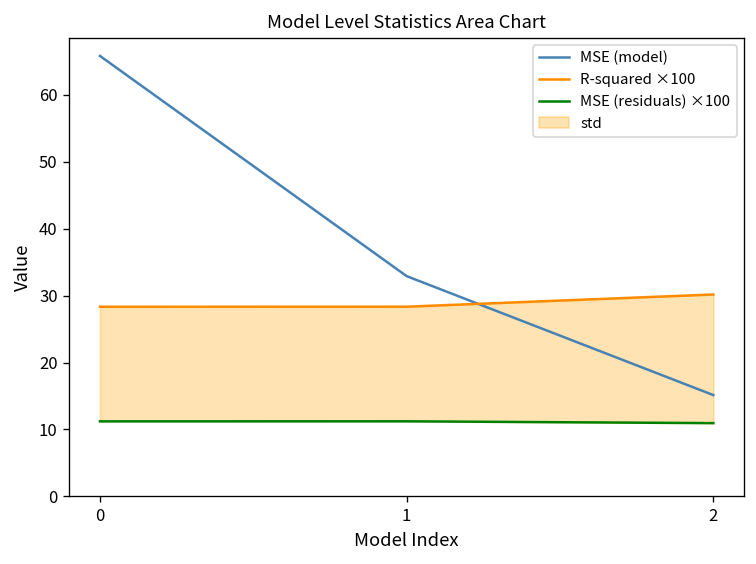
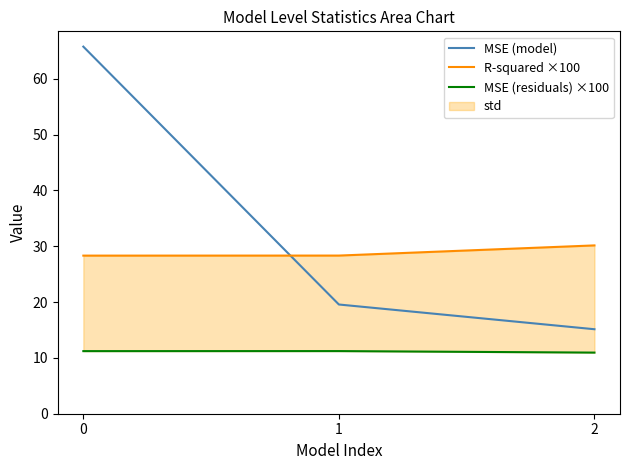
  {
    "MSE (model)": {
      "0": 66,
-     "1": 33,
+     "1": 20,
      "2": 15
    },
    "std": {
      "0": 28,
      "1": 28,
      "2": 30
    },
    "MSE (residuals) ×100": {
      "0": 11,
      "1": 11,
      "2": 11
    }
  }
